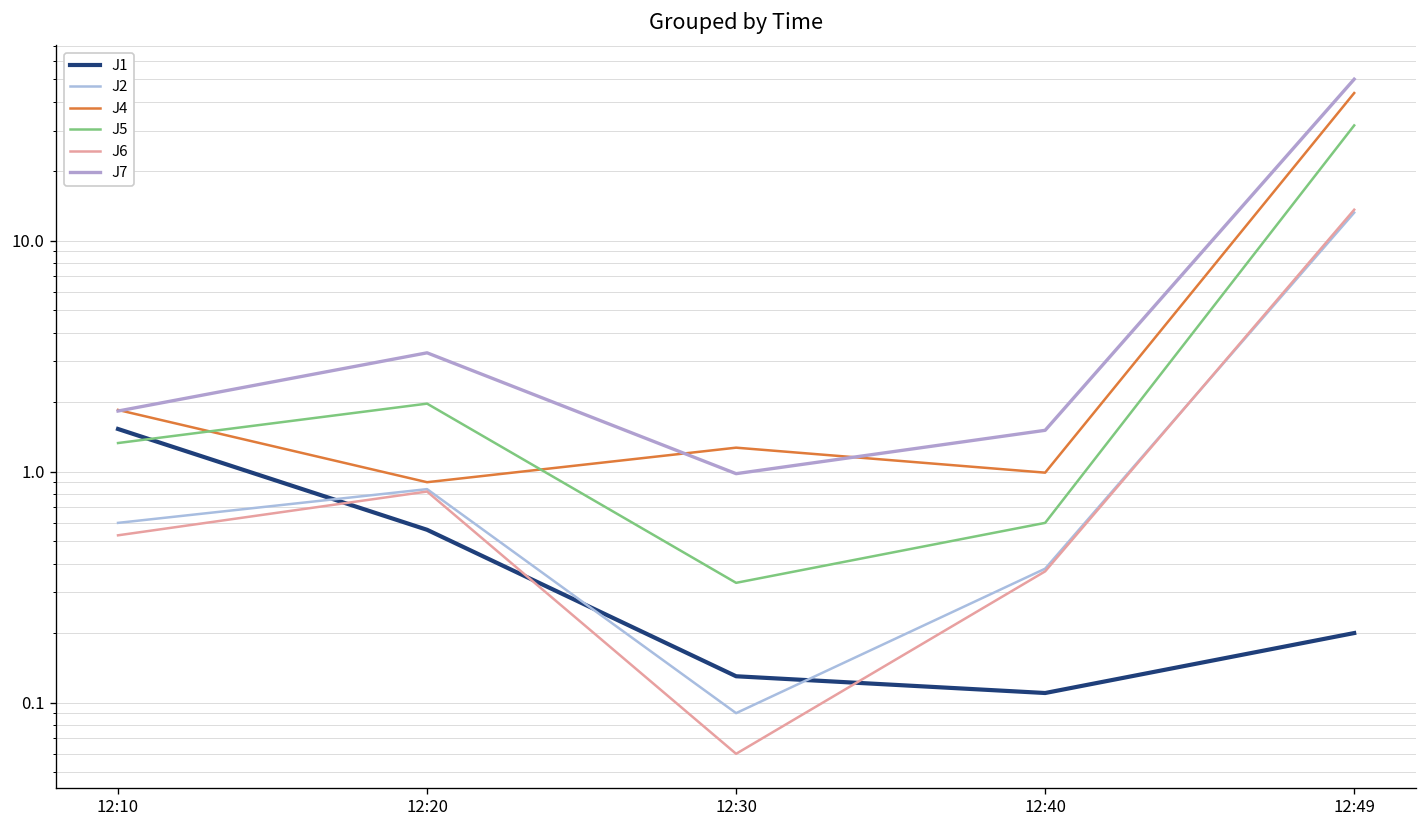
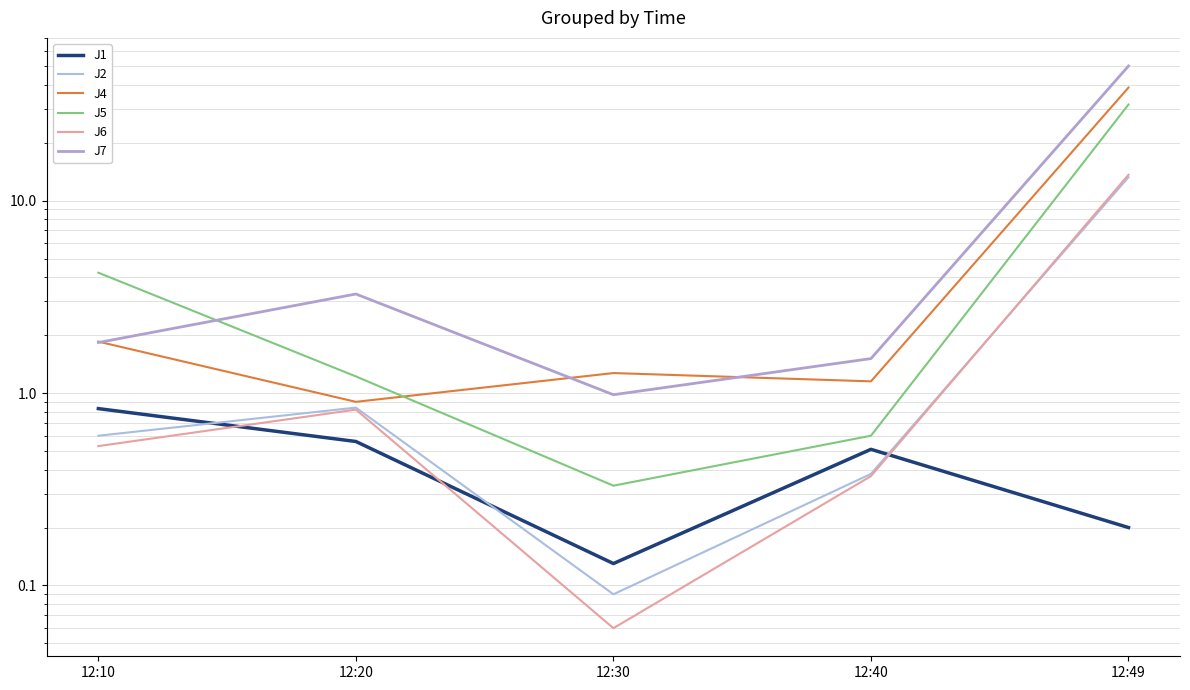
  {
    "J1": {
-     "12:10": 1.5,
+     "12:10": 0.83,
      "12:20": 0.56,
      "12:30": 0.13,
-     "12:40": 0.11,
+     "12:40": 0.51,
      "12:49": 0.20
    },
    "J4": {
      "12:20": 0.9,
      "12:30": 1.3,
-     "12:40": 1.0,
-     "12:49": 44
+     "12:40": 1.2,
+     "12:49": 39
    },
    "J5": {
-     "12:10": 1.3,
-     "12:20": 2.0,
+     "12:10": 4.2,
+     "12:20": 1.2,
      "12:30": 0.33,
      "12:40": 0.6,
      "12:49": 32
    },
    "J6": {
      "12:10": 0.53,
      "12:30": 0.06
    }
  }
